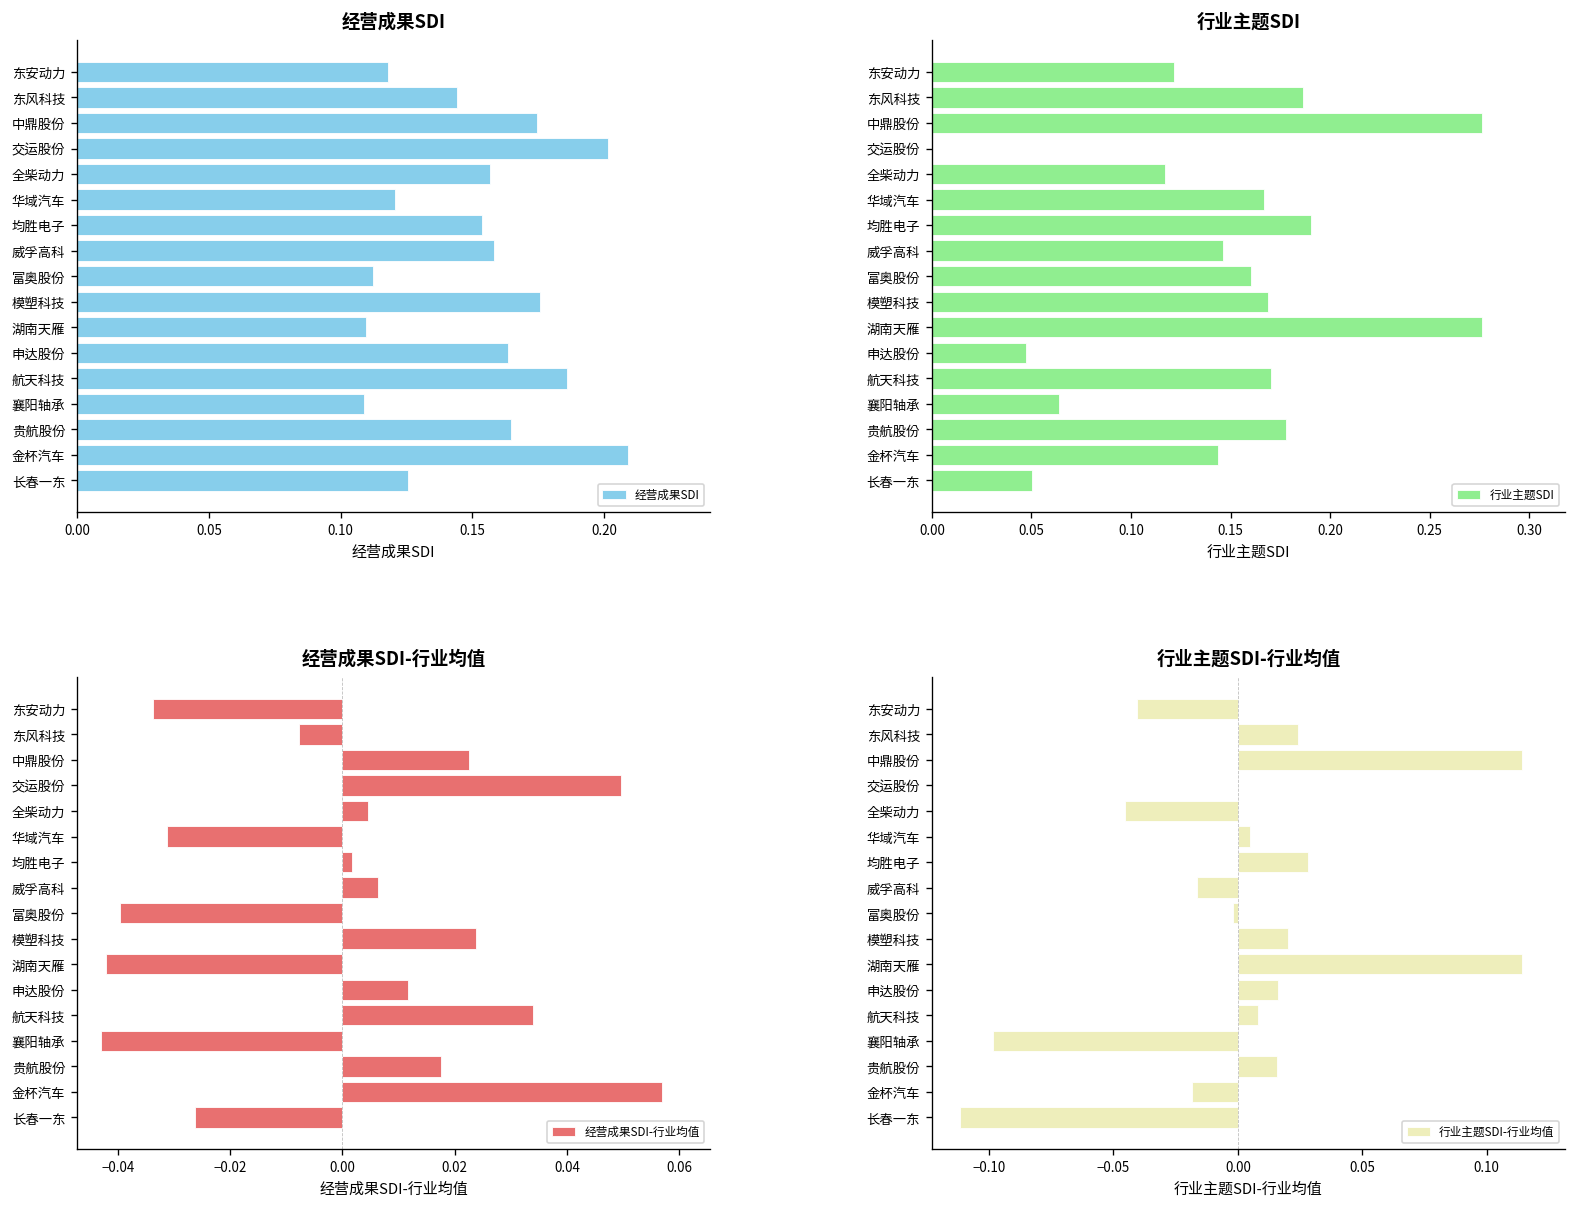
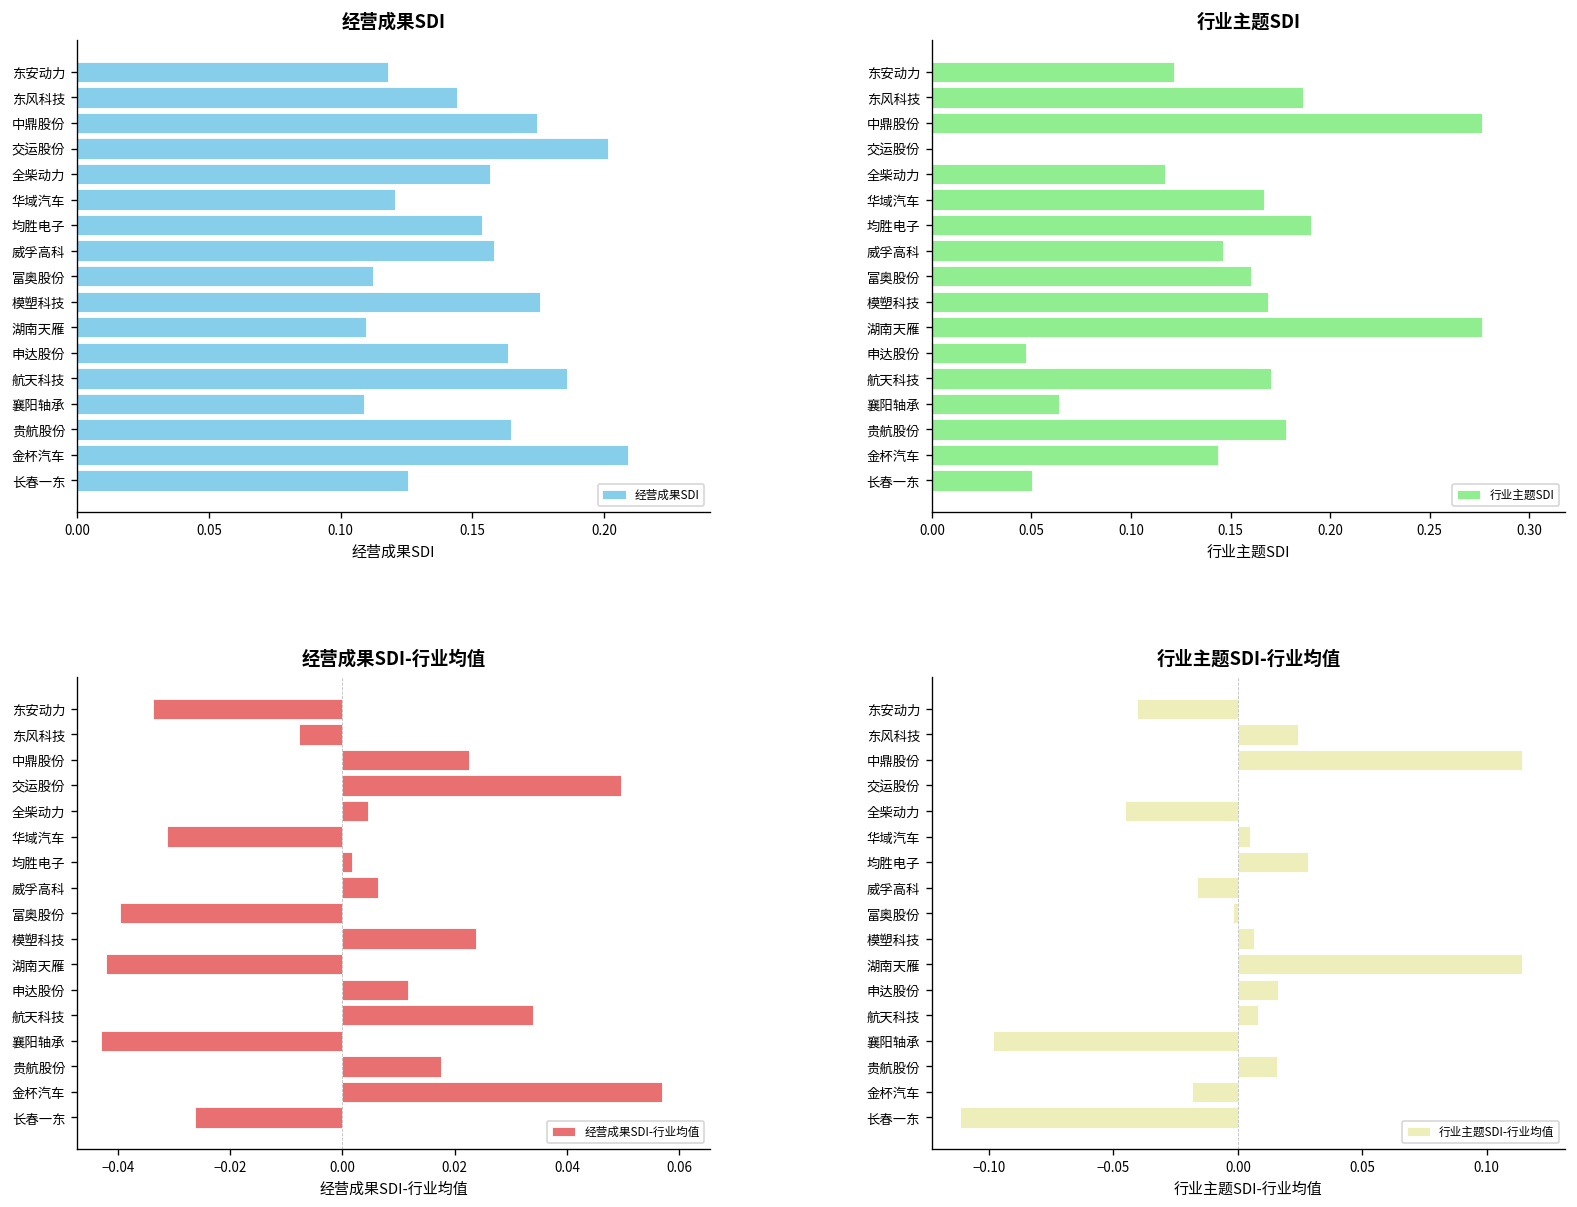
  {
    "经营成果SDI": {
      "东安动力": 0.118,
      "东风科技": 0.144,
      "中鼎股份": 0.174,
      "交运股份": 0.202,
      "全柴动力": 0.157,
      "华域汽车": 0.121,
      "均胜电子": 0.154,
      "威孚高科": 0.158,
      "富奥股份": 0.112,
      "模塑科技": 0.176,
      "湖南天雁": 0.110,
      "申达股份": 0.164,
      "航天科技": 0.186,
      "襄阳轴承": 0.109,
      "贵航股份": 0.165,
      "金杯汽车": 0.209,
      "长春一东": 0.126
    },
    "行业主题SDI": {
      "东安动力": 0.122,
      "东风科技": 0.186,
      "中鼎股份": 0.276,
      "交运股份": 0.000,
      "全柴动力": 0.117,
      "华域汽车": 0.167,
      "均胜电子": 0.190,
      "威孚高科": 0.146,
      "富奥股份": 0.160,
      "模塑科技": 0.169,
      "湖南天雁": 0.276,
      "申达股份": 0.047,
      "航天科技": 0.170,
      "襄阳轴承": 0.064,
      "贵航股份": 0.178,
      "金杯汽车": 0.144,
      "长春一东": 0.050
    },
    "经营成果SDI-行业均值": {
      "东安动力": -0.034,
      "东风科技": -0.008,
      "中鼎股份": 0.023,
      "交运股份": 0.050,
      "全柴动力": 0.005,
      "华域汽车": -0.031,
      "均胜电子": 0.002,
      "威孚高科": 0.006,
      "富奥股份": -0.040,
      "模塑科技": 0.024,
      "湖南天雁": -0.042,
      "申达股份": 0.012,
      "航天科技": 0.034,
      "襄阳轴承": -0.043,
      "贵航股份": 0.018,
      "金杯汽车": 0.057,
      "长春一东": -0.026
    },
    "行业主题SDI-行业均值": {
      "东安动力": -0.040,
      "东风科技": 0.024,
      "中鼎股份": 0.114,
      "交运股份": 0.000,
      "全柴动力": -0.045,
      "华域汽车": 0.005,
      "均胜电子": 0.028,
      "威孚高科": -0.016,
      "富奥股份": -0.002,
-     "模塑科技": 0.020,
+     "模塑科技": 0.006,
      "湖南天雁": 0.114,
      "申达股份": 0.016,
      "航天科技": 0.008,
      "襄阳轴承": -0.098,
      "贵航股份": 0.016,
      "金杯汽车": -0.018,
      "长春一东": -0.112
    }
  }
